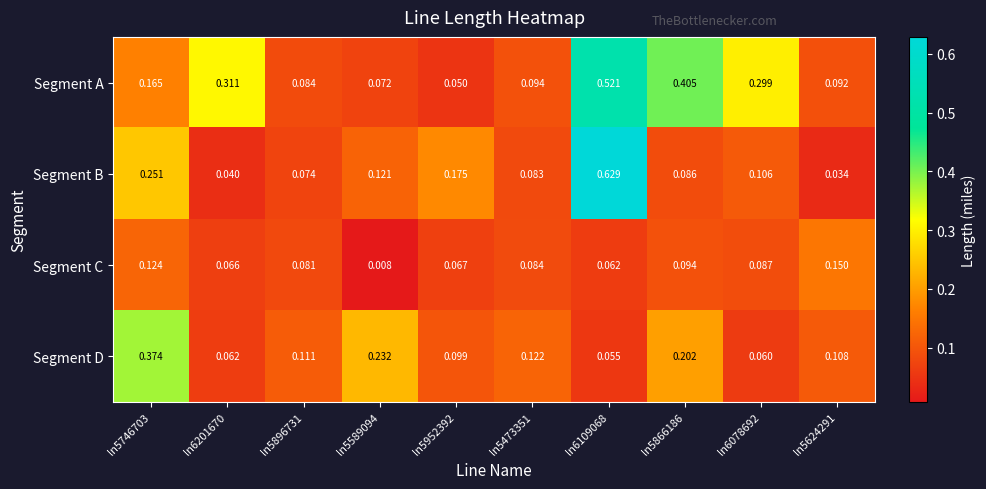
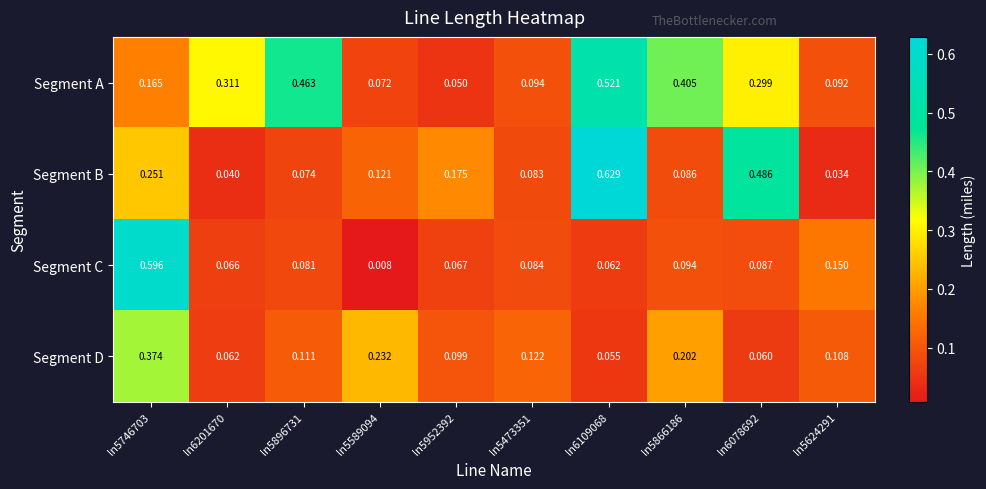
  {
    "Segment A": {
      "ln5746703": 0.165,
      "ln6201670": 0.311,
-     "ln5896731": 0.084,
+     "ln5896731": 0.463,
      "ln5589094": 0.072,
      "ln5952392": 0.050,
      "ln5473351": 0.094,
      "ln6109068": 0.521,
      "ln5866186": 0.405,
      "ln6078692": 0.299,
      "ln5624291": 0.092
    },
    "Segment B": {
      "ln5746703": 0.251,
      "ln6201670": 0.040,
      "ln5896731": 0.074,
      "ln5589094": 0.121,
      "ln5952392": 0.175,
      "ln5473351": 0.083,
      "ln6109068": 0.629,
      "ln5866186": 0.086,
-     "ln6078692": 0.106,
+     "ln6078692": 0.486,
      "ln5624291": 0.034
    },
    "Segment C": {
-     "ln5746703": 0.124,
+     "ln5746703": 0.596,
      "ln6201670": 0.066,
      "ln5896731": 0.081,
      "ln5589094": 0.008,
      "ln5952392": 0.067,
      "ln5473351": 0.084,
      "ln6109068": 0.062,
      "ln5866186": 0.094,
      "ln6078692": 0.087,
      "ln5624291": 0.150
    },
    "Segment D": {
      "ln5746703": 0.374,
      "ln6201670": 0.062,
      "ln5896731": 0.111,
      "ln5589094": 0.232,
      "ln5952392": 0.099,
      "ln5473351": 0.122,
      "ln6109068": 0.055,
      "ln5866186": 0.202,
      "ln6078692": 0.060,
      "ln5624291": 0.108
    }
  }
